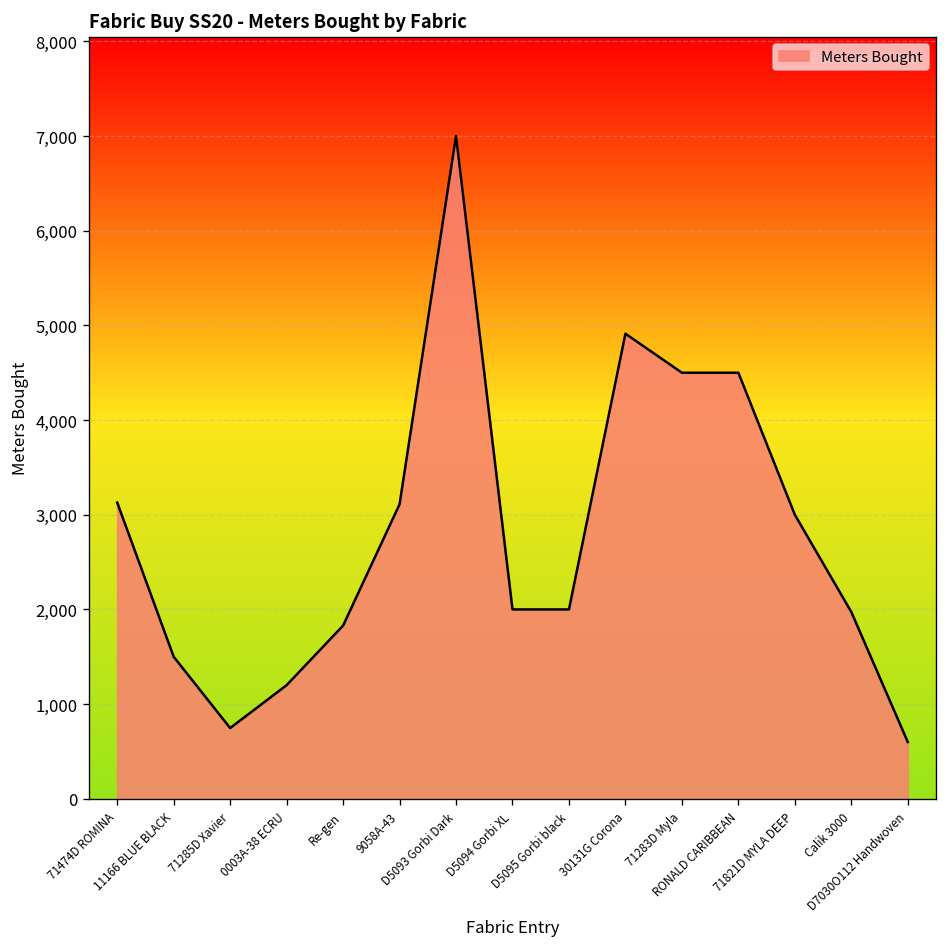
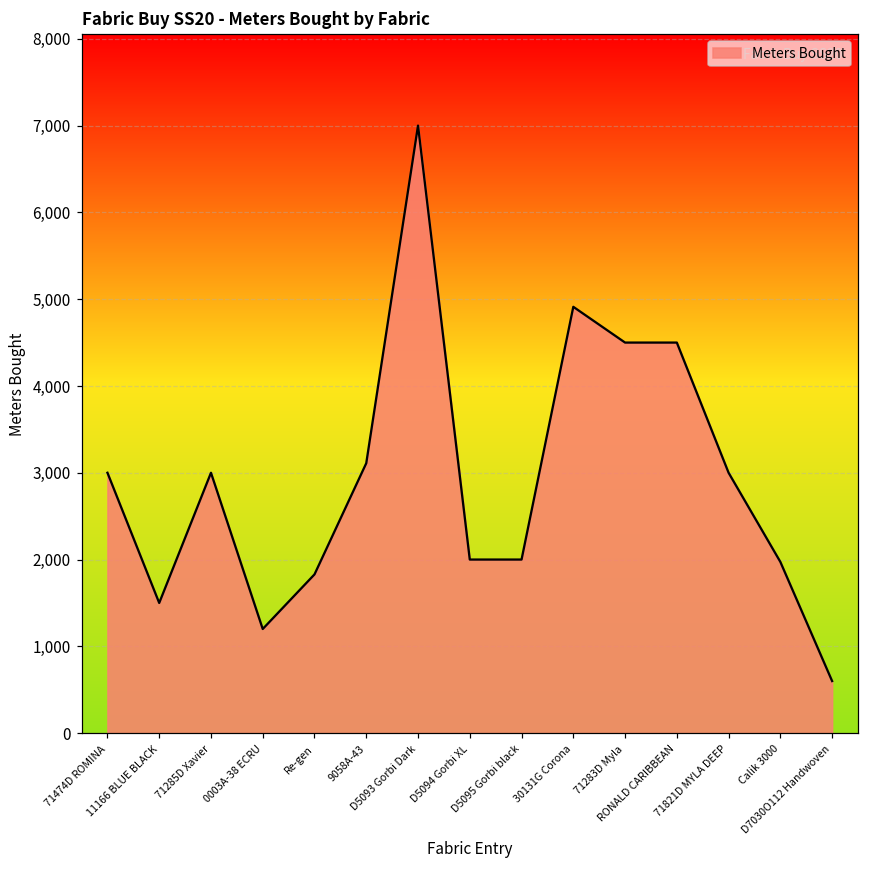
  {
-   "71474D ROMINA": "3,100",
+   "71474D ROMINA": "3,000",
    "11166 BLUE BLACK": "1,500",
-   "71285D Xavier": "700",
+   "71285D Xavier": "3,000",
    "0003A-38 ECRU": "1,200",
    "Re-gen": "1,800",
    "9058A-43": "3,100",
    "D5093 Gorbi Dark": "7,000",
    "D5094 Gorbi XL": "2,000",
    "D5095 Gorbi black": "2,000",
    "30131G Corona": "4,900",
    "71283D Myla": "4,500",
    "RONALD CARIBBEAN": "4,500",
    "71821D MYLA DEEP": "3,000",
    "Calik 3000": "2,000",
    "D7030O112 Handwoven": "600"
  }
